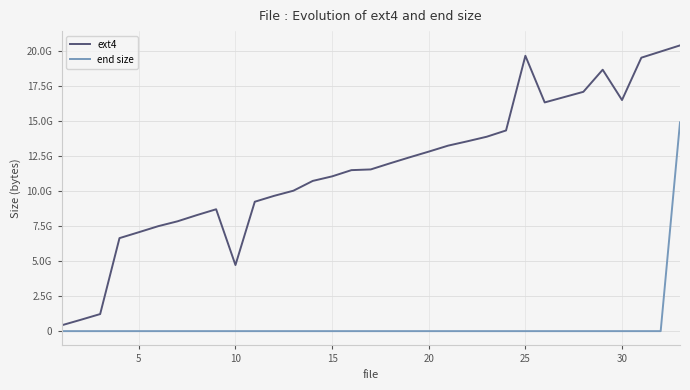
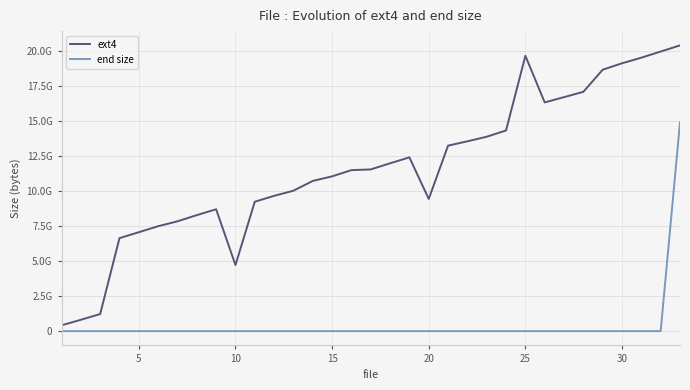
  {
    "ext4": {
      "5": 7100000000,
      "10": 4700000000,
      "15": 11000000000,
-     "20": 12800000000,
+     "20": 9400000000,
      "25": 19700000000,
-     "30": 16500000000
+     "30": 19100000000
    },
    "end size": {
      "5": 0,
      "10": 0,
      "15": 0,
      "20": 0,
      "25": 0,
      "30": 0
    }
  }
